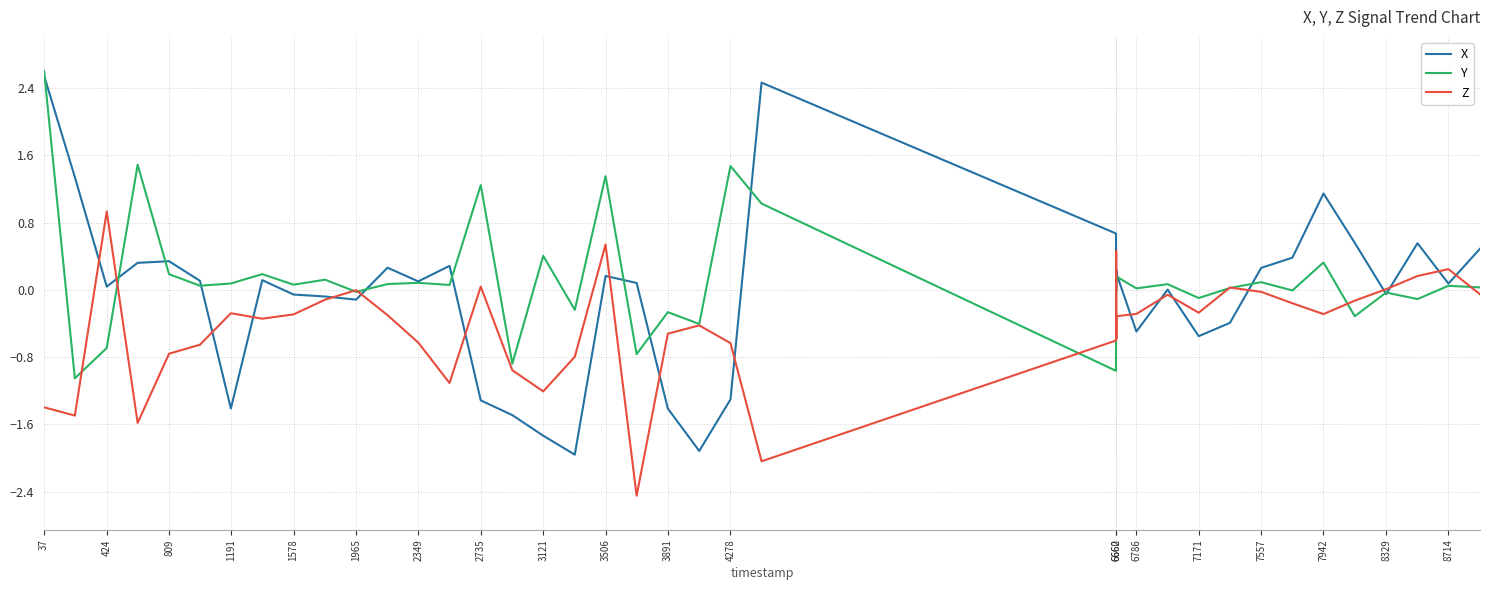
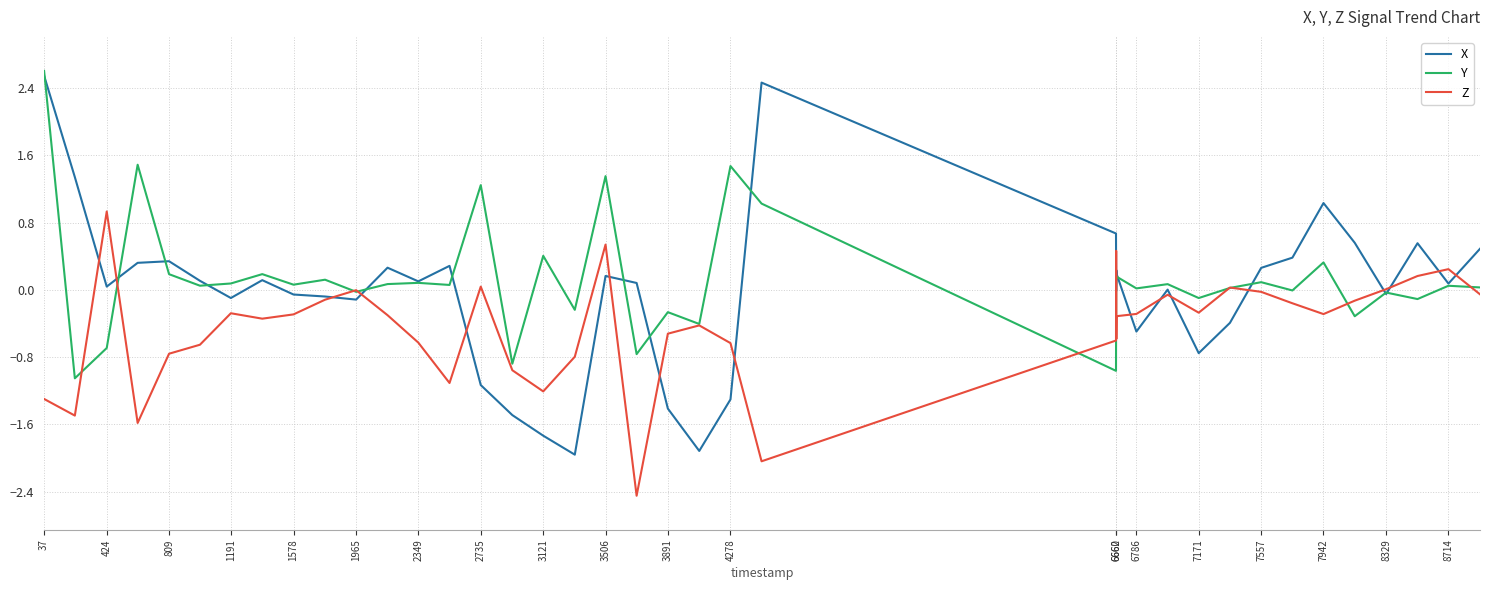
  {
    "X": {
      "37": 2.5,
      "424": 0.0,
      "809": 0.3,
-     "1191": -1.4,
+     "1191": -0.1,
      "1578": -0.1,
      "1965": -0.1,
-     "2735": -1.3,
+     "2735": -1.1,
      "3121": -1.7,
      "3506": 0.2,
      "3891": -1.4,
      "4278": -1.3,
      "6660": 0.7,
      "6662": 0.2,
      "6786": -0.5,
-     "7171": -0.6,
+     "7171": -0.8,
      "7557": 0.3,
-     "7942": 1.1
+     "7942": 1.0
    },
    "Y": {
      "37": 2.6,
      "424": -0.7,
      "809": 0.2,
      "1191": 0.1,
      "1578": 0.1,
      "2735": 1.2,
      "3121": 0.4,
      "3506": 1.4,
      "3891": -0.3,
      "4278": 1.5,
      "6660": -1.0,
      "6662": 0.1,
      "6786": 0.0,
      "7171": -0.1,
      "7557": 0.1,
      "7942": 0.3
    },
    "Z": {
-     "37": -1.4,
+     "37": -1.3,
      "424": 0.9,
      "809": -0.8,
      "1191": -0.3,
      "1578": -0.3,
      "2349": -0.6,
      "2735": 0.0,
      "3121": -1.2,
      "3506": 0.5,
      "3891": -0.5,
      "4278": -0.6,
      "6660": -0.6,
      "6662": -0.6,
      "6786": -0.3,
      "7171": -0.3,
      "7557": 0.0,
      "7942": -0.3,
      "8329": 0.0,
      "8714": 0.2
    }
  }
